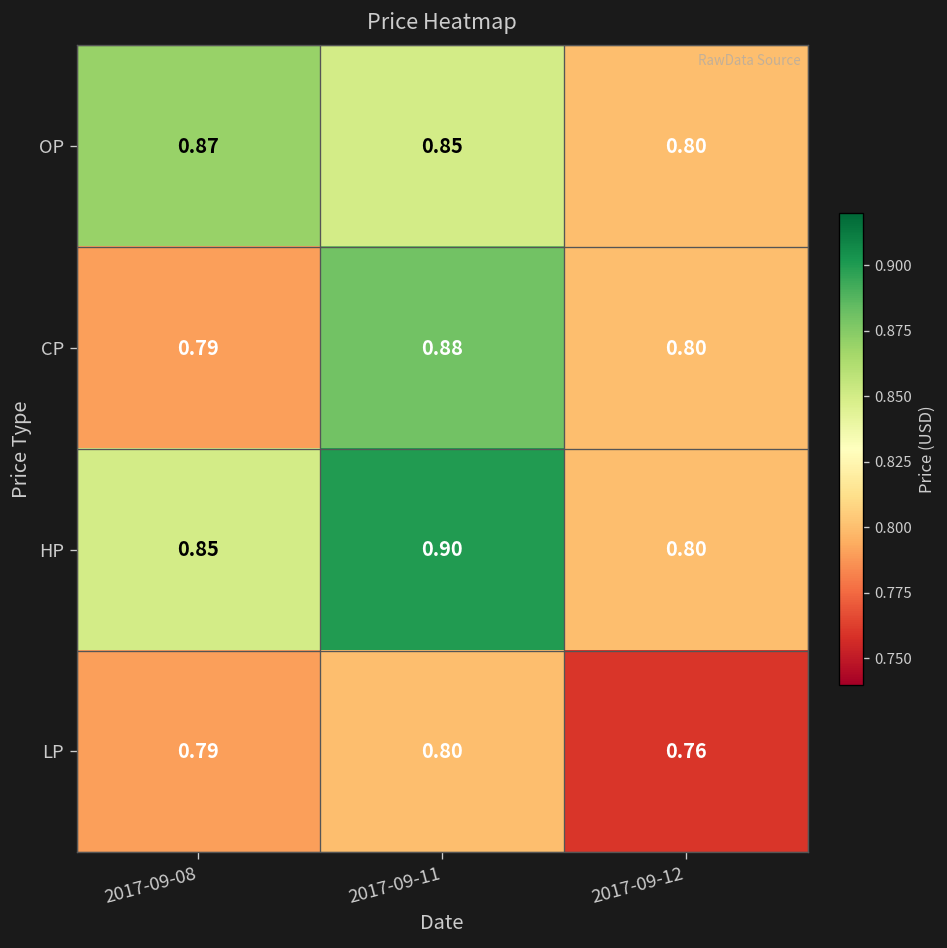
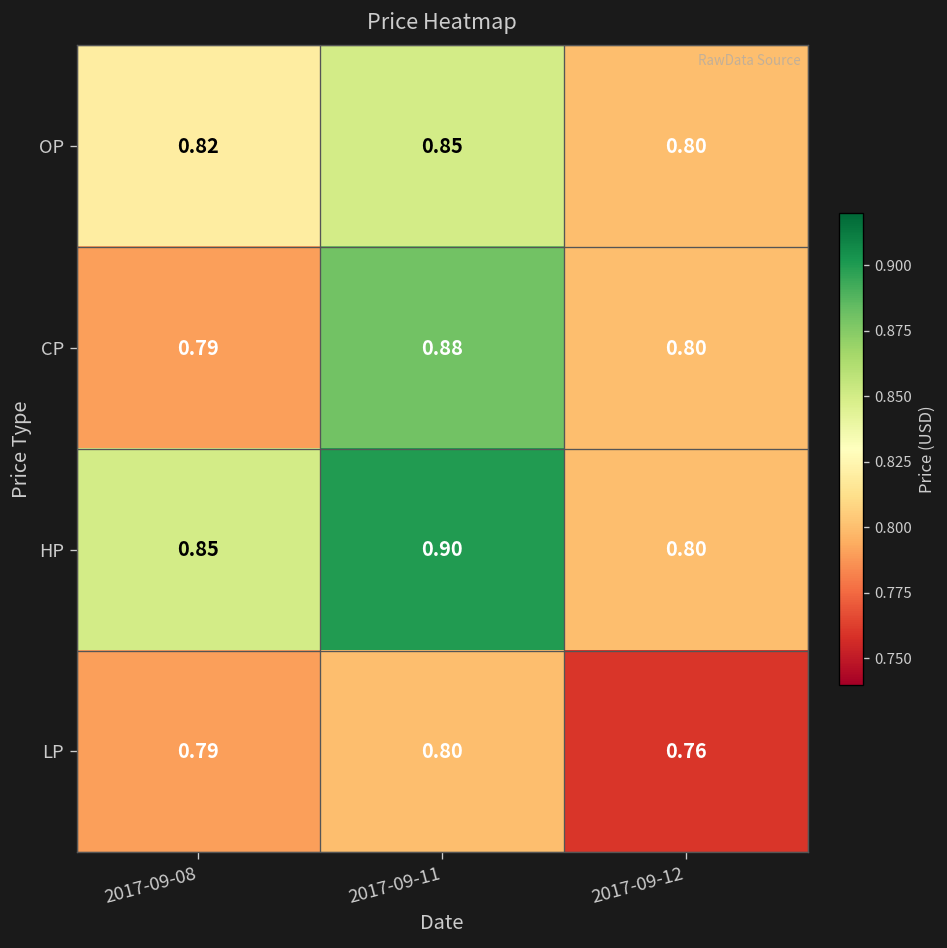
  {
    "OP": {
-     "2017-09-08": 0.87,
+     "2017-09-08": 0.82,
      "2017-09-11": 0.85
    },
    "CP": {
      "2017-09-08": 0.79,
      "2017-09-11": 0.88,
      "2017-09-12": 0.80
    },
    "HP": {
      "2017-09-08": 0.85,
      "2017-09-11": 0.90,
      "2017-09-12": 0.80
    },
    "LP": {
      "2017-09-08": 0.79,
      "2017-09-11": 0.80,
      "2017-09-12": 0.76
    }
  }
